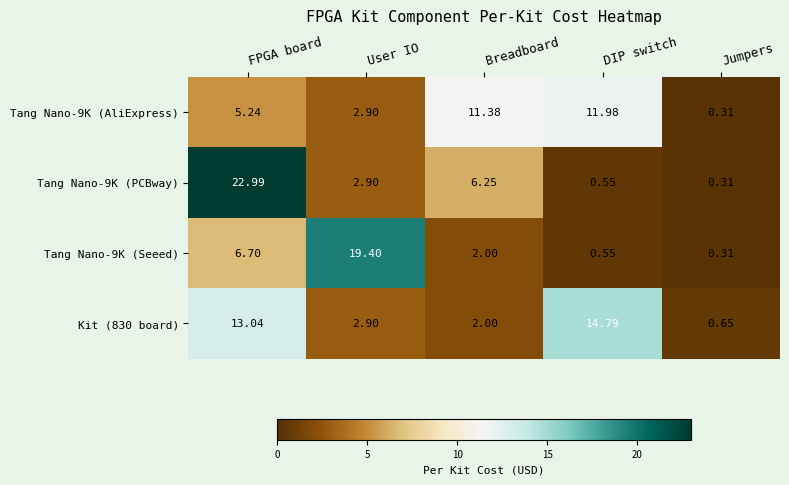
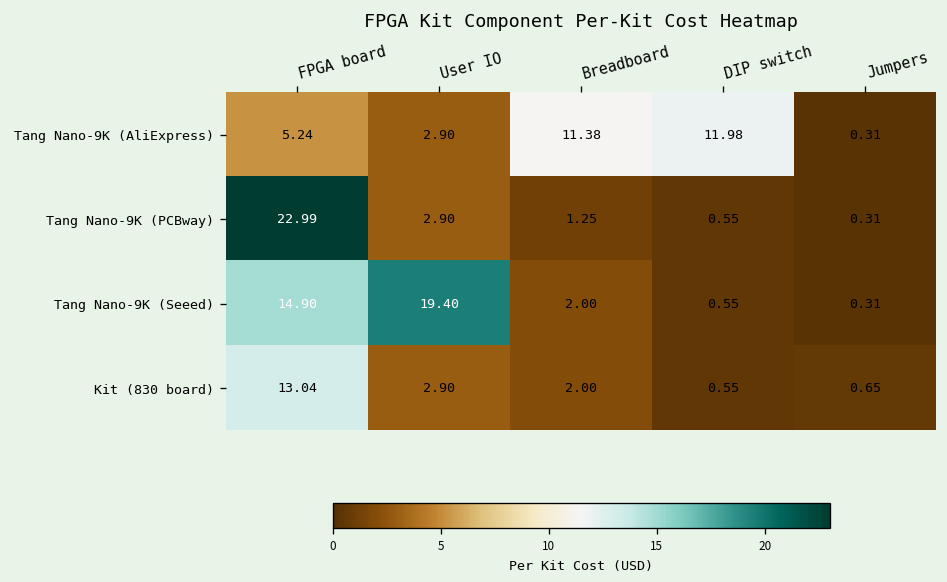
  {
    "Tang Nano-9K (AliExpress)": {
      "FPGA board": 5.24,
      "User IO": 2.90,
      "Breadboard": 11.38,
      "DIP switch": 11.98,
      "Jumpers": 0.31
    },
    "Tang Nano-9K (PCBway)": {
      "FPGA board": 22.99,
      "User IO": 2.90,
-     "Breadboard": 6.25,
+     "Breadboard": 1.25,
      "DIP switch": 0.55,
      "Jumpers": 0.31
    },
    "Tang Nano-9K (Seeed)": {
-     "FPGA board": 6.70,
+     "FPGA board": 14.90,
      "User IO": 19.40,
      "Breadboard": 2.00,
      "DIP switch": 0.55,
      "Jumpers": 0.31
    },
    "Kit (830 board)": {
      "FPGA board": 13.04,
      "User IO": 2.90,
      "Breadboard": 2.00,
-     "DIP switch": 14.79,
+     "DIP switch": 0.55,
      "Jumpers": 0.65
    }
  }
